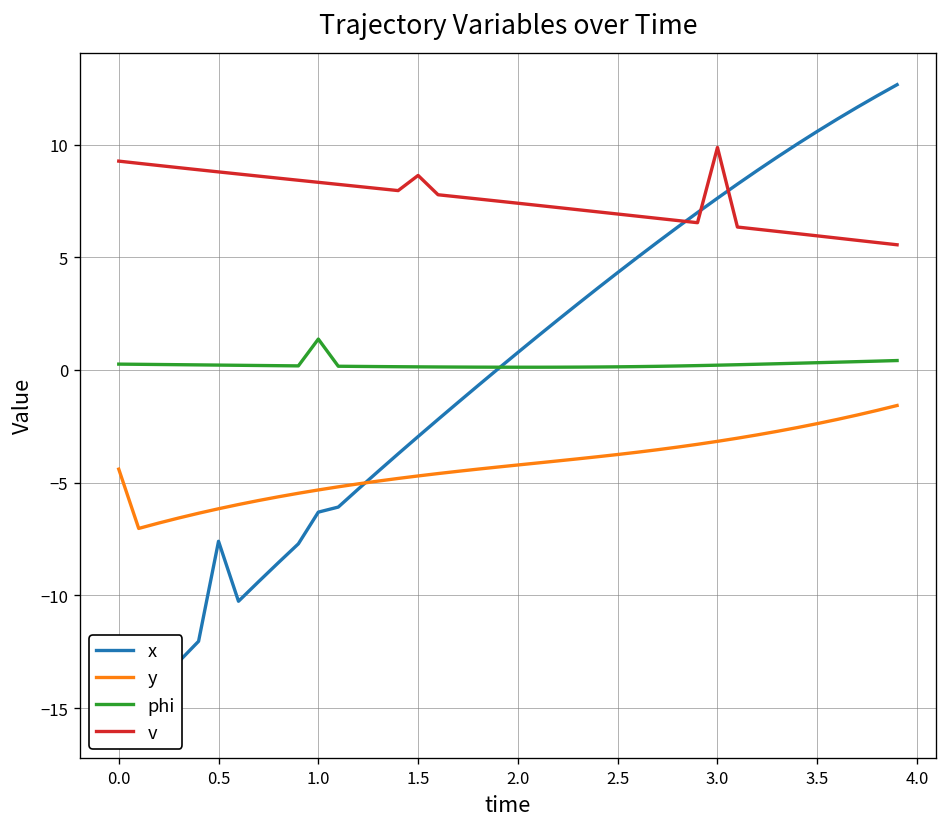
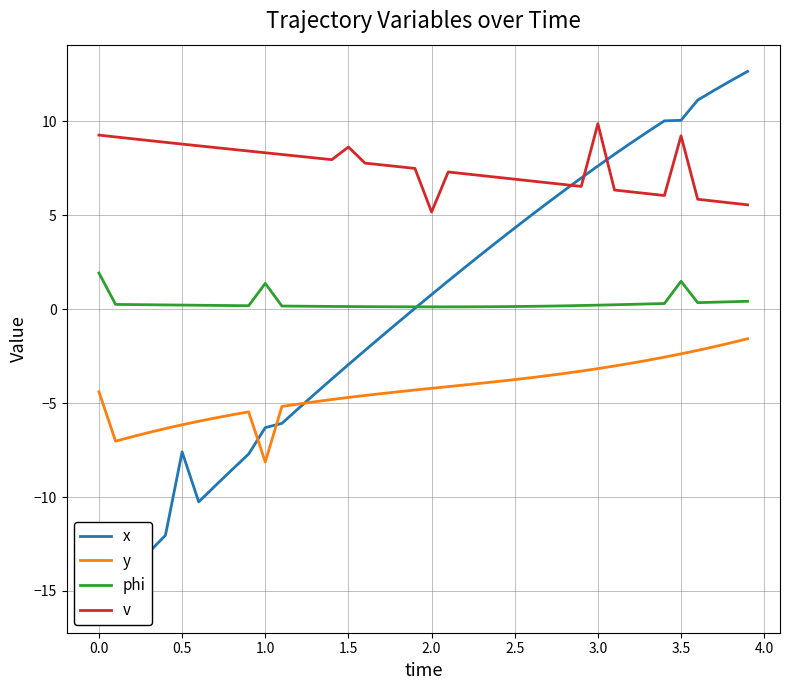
  {
    "x": {
      "0.5": -7.6,
      "1.0": -6.3,
      "1.5": -3.0,
      "2.0": 0.8,
      "2.5": 4.3,
      "3.0": 7.6,
-     "3.5": 10.6
+     "3.5": 10.1
    },
    "y": {
      "0.0": -4.4,
      "0.5": -6.2,
-     "1.0": -5.3,
+     "1.0": -8.1,
      "1.5": -4.7,
      "2.0": -4.2,
      "2.5": -3.7,
      "3.0": -3.2,
      "3.5": -2.4
    },
    "phi": {
-     "0.0": 0.3,
+     "0.0": 1.9,
      "0.5": 0.2,
      "1.0": 1.4,
      "1.5": 0.1,
      "2.0": 0.1,
      "2.5": 0.1,
      "3.0": 0.2,
-     "3.5": 0.3
+     "3.5": 1.5
    },
    "v": {
      "0.0": 9.3,
      "0.5": 8.8,
      "1.0": 8.3,
      "1.5": 8.6,
-     "2.0": 7.4,
+     "2.0": 5.2,
      "2.5": 6.9,
      "3.0": 9.9,
-     "3.5": 5.9
+     "3.5": 9.2
    }
  }
